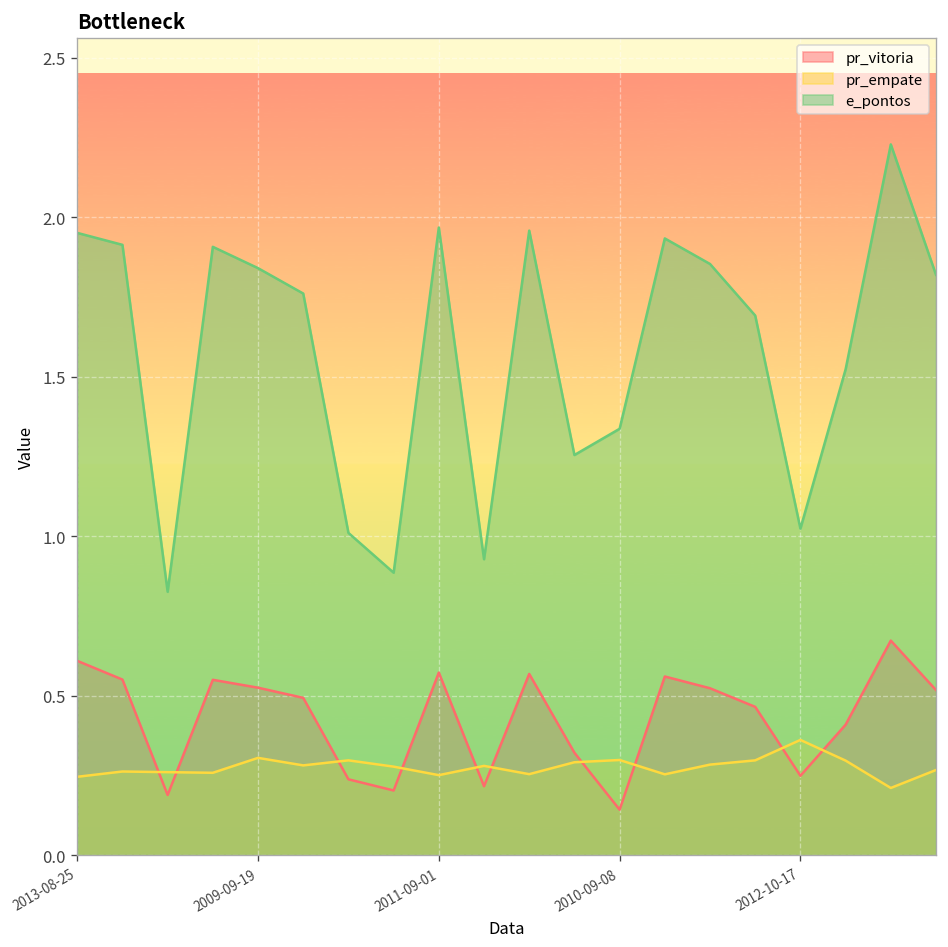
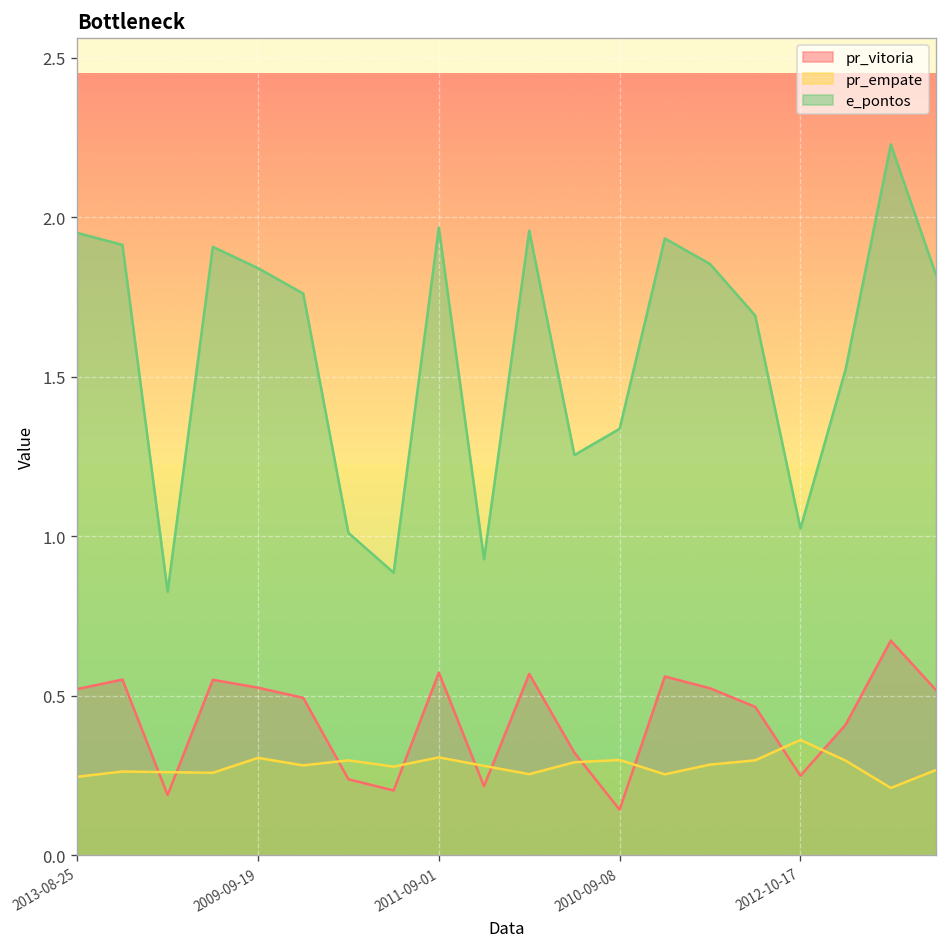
  {
    "pr_vitoria": {
-     "2013-08-25": 0.61,
+     "2013-08-25": 0.52,
      "2009-09-19": 0.53,
      "2011-09-01": 0.57,
      "2010-09-08": 0.14,
      "2012-10-17": 0.25
    },
    "pr_empate": {
      "2013-08-25": 0.25,
      "2009-09-19": 0.30,
-     "2011-09-01": 0.25,
+     "2011-09-01": 0.31,
      "2010-09-08": 0.30,
      "2012-10-17": 0.36
    },
    "e_pontos": {
      "2013-08-25": 1.95,
      "2009-09-19": 1.84,
      "2011-09-01": 1.97,
      "2010-09-08": 1.34,
      "2012-10-17": 1.02
    }
  }
